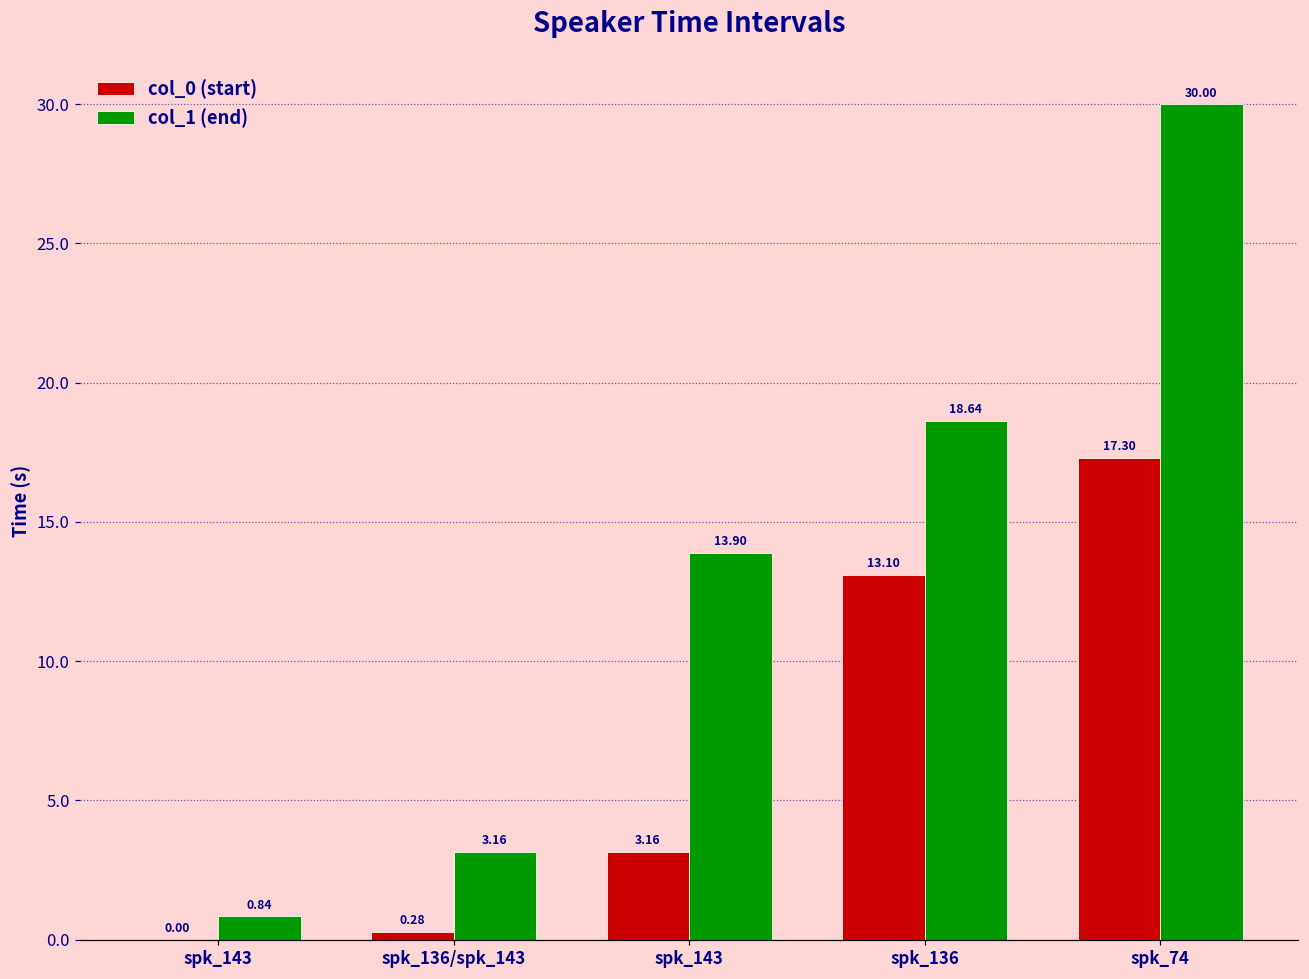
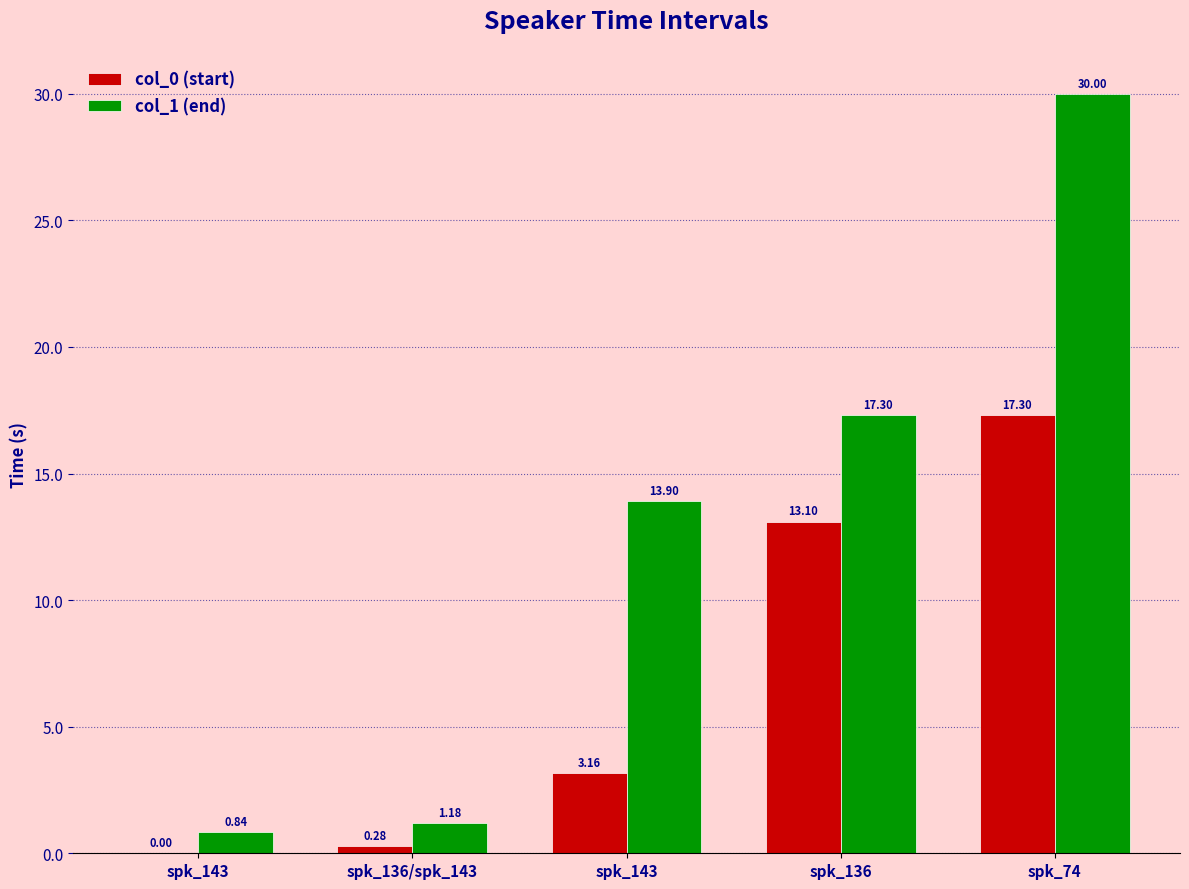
  {
    "col_0 (start)": {
      "spk_136/spk_143": 0.28,
      "spk_136": 13.10,
      "spk_74": 17.30
    },
    "col_1 (end)": {
-     "spk_136/spk_143": 3.16,
-     "spk_136": 18.64,
+     "spk_136/spk_143": 1.18,
+     "spk_136": 17.30,
      "spk_74": 30.00
    }
  }
